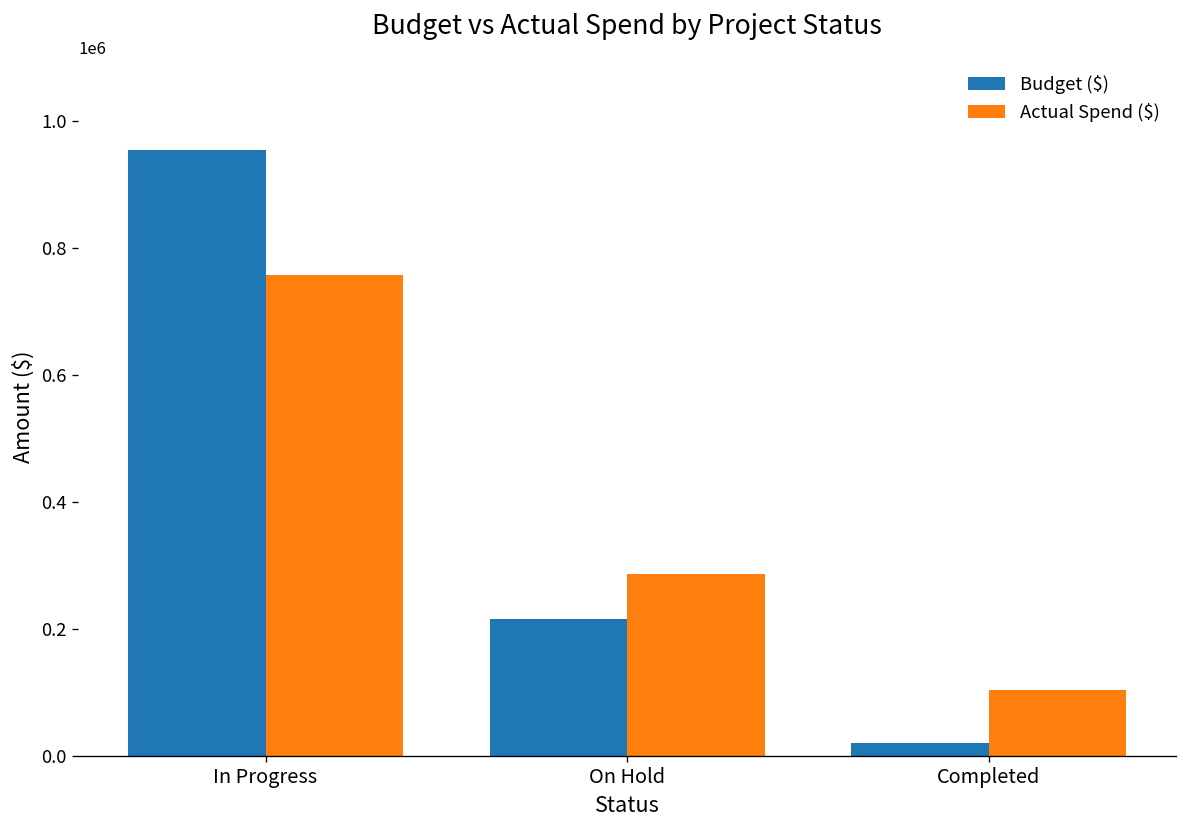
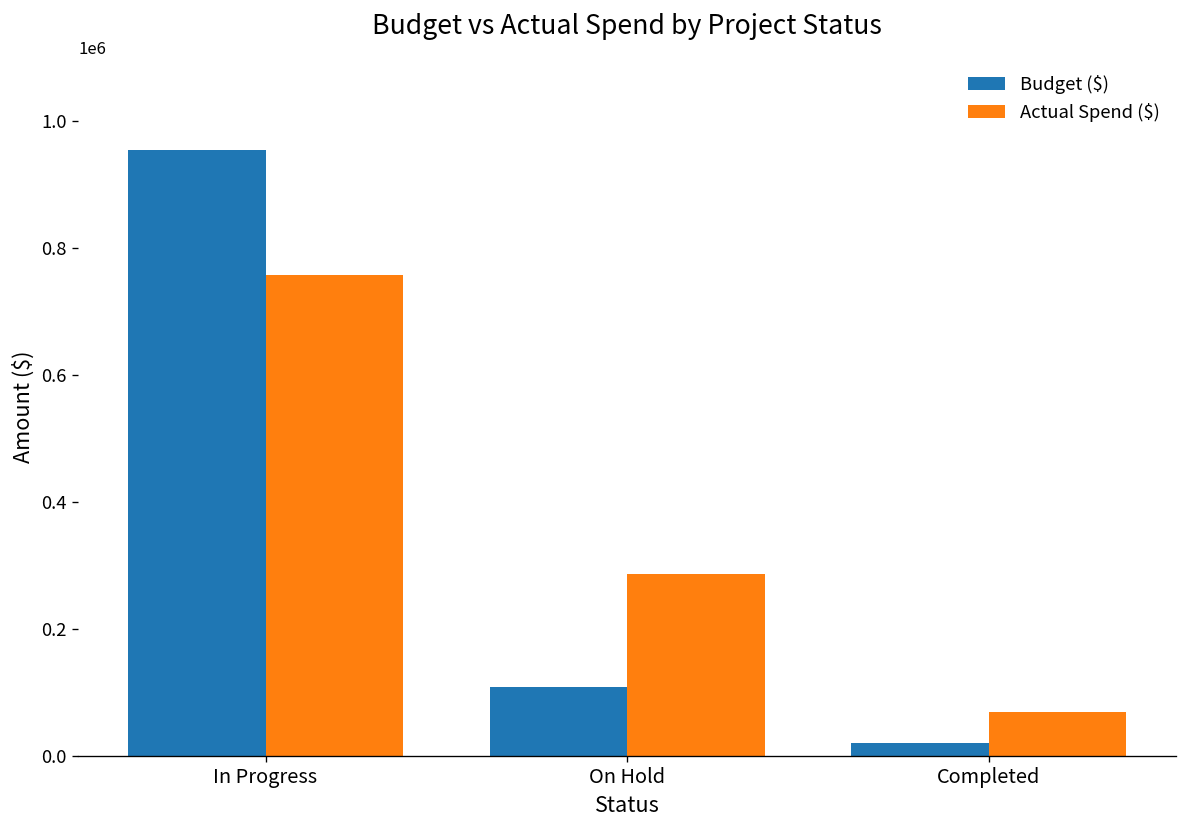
  {
    "Budget ($)": {
      "In Progress": 960000,
-     "On Hold": 220000,
+     "On Hold": 110000,
      "Completed": 20000
    },
    "Actual Spend ($)": {
      "In Progress": 760000,
      "On Hold": 290000,
-     "Completed": 100000
+     "Completed": 70000
    }
  }
